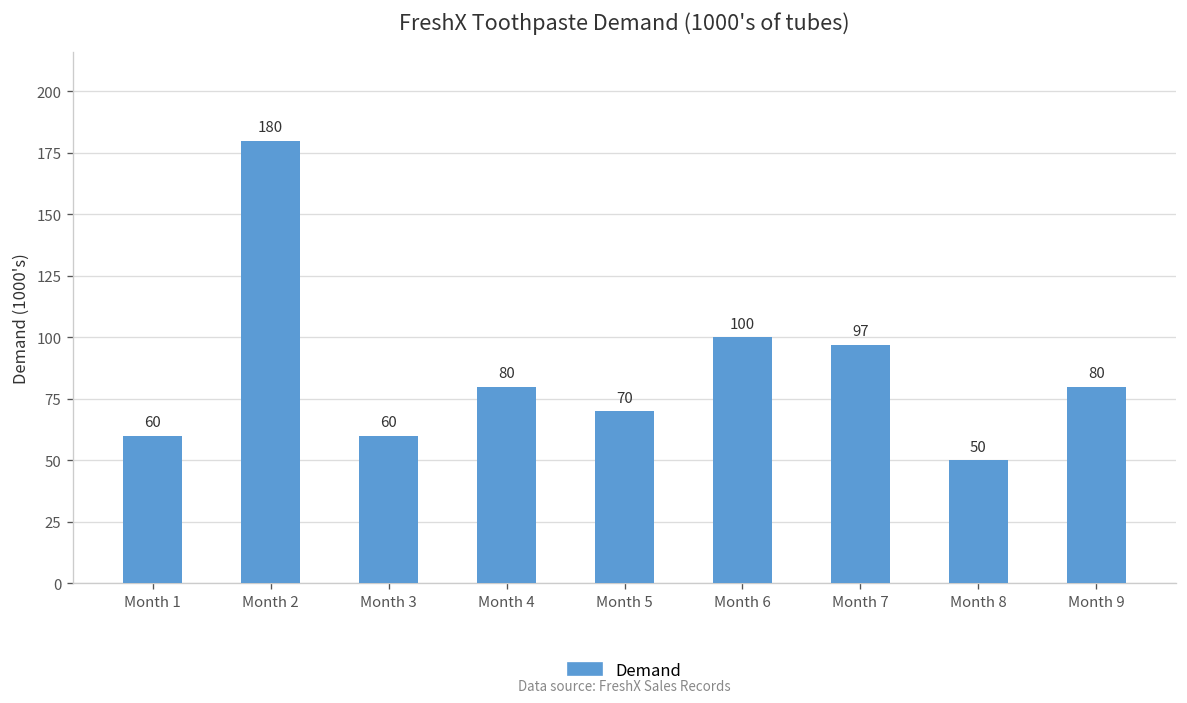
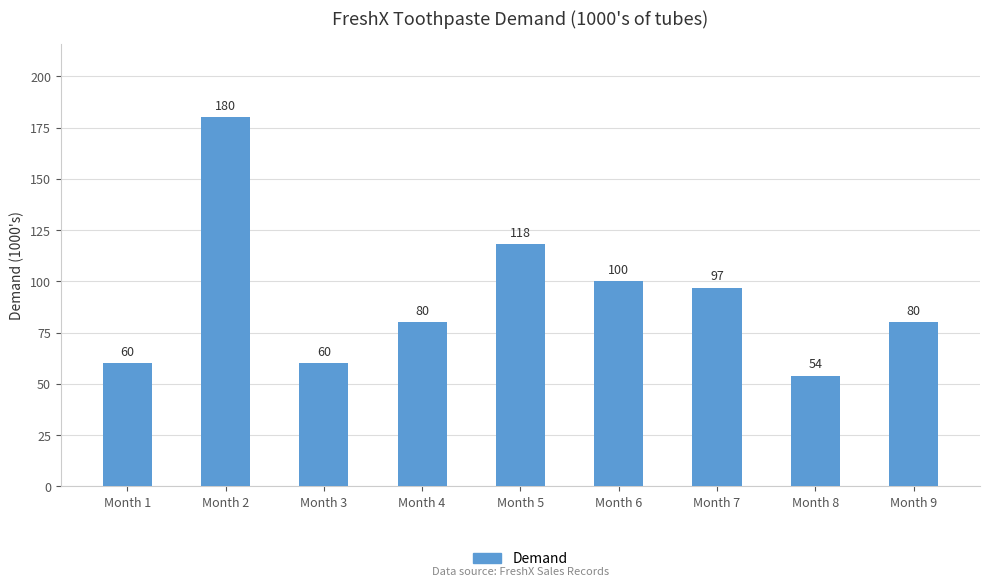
  {
    "Month 1": 60,
    "Month 2": 180,
    "Month 3": 60,
    "Month 4": 80,
-   "Month 5": 70,
+   "Month 5": 118,
    "Month 6": 100,
    "Month 7": 97,
-   "Month 8": 50,
+   "Month 8": 54,
    "Month 9": 80
  }
